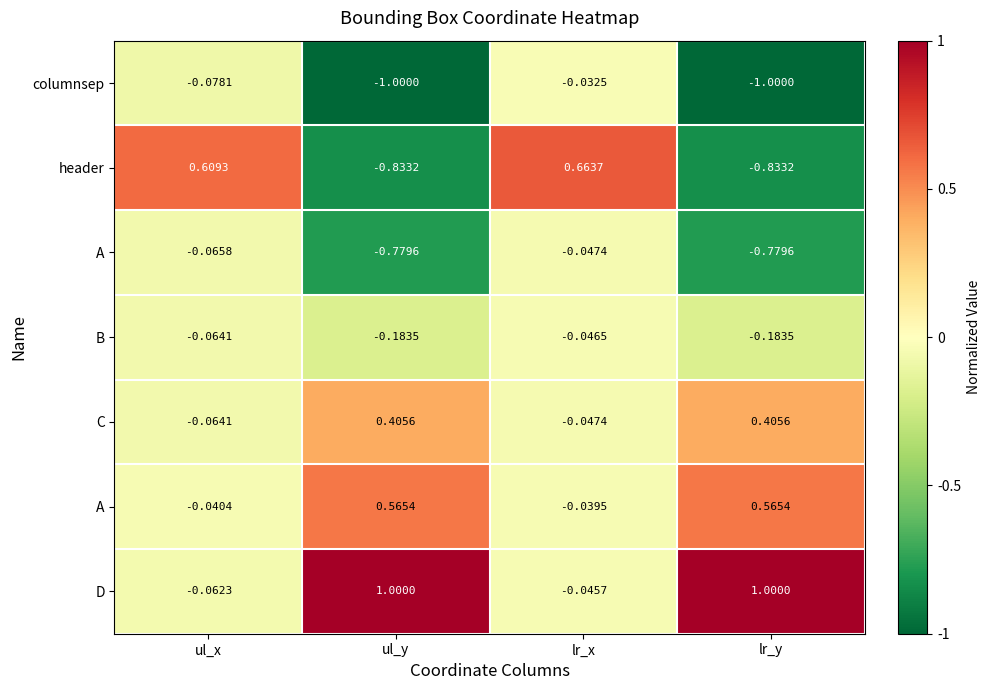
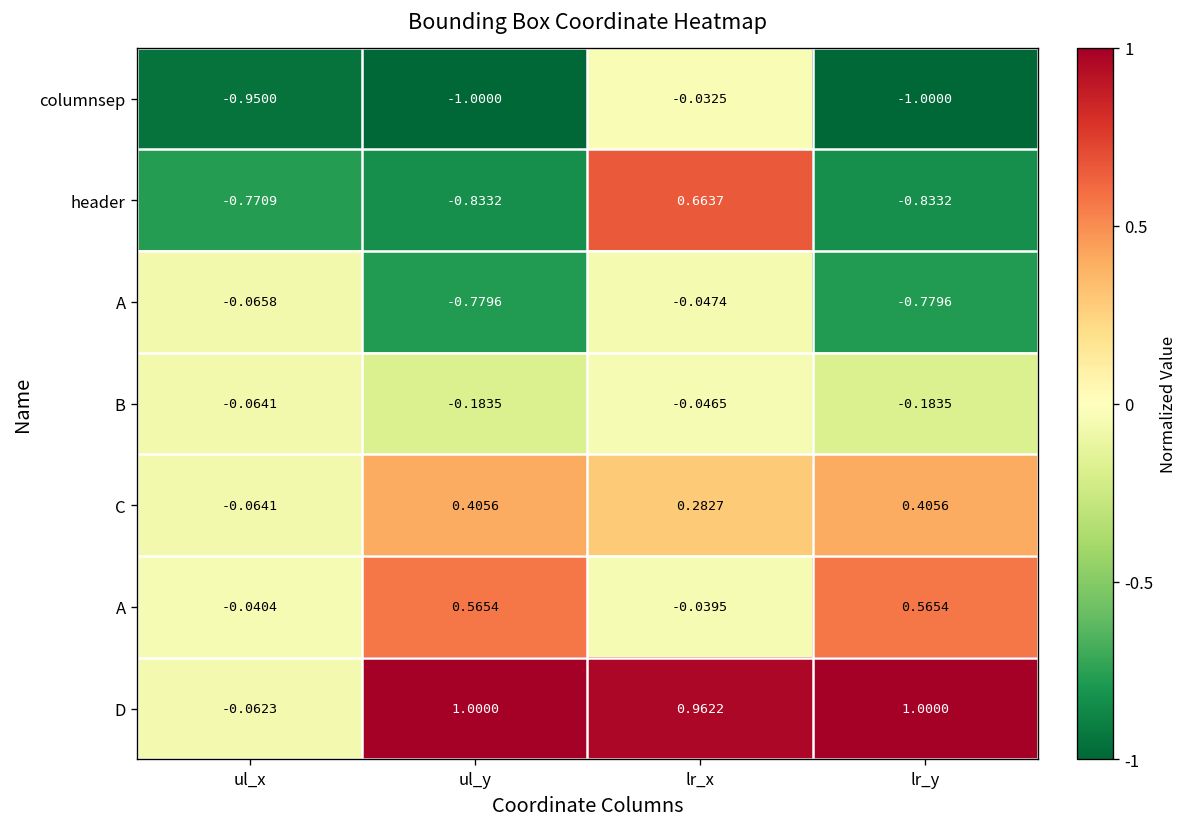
  {
    "columnsep": {
-     "ul_x": -0.0781,
+     "ul_x": -0.9500,
      "ul_y": -1.0000,
      "lr_x": -0.0325,
      "lr_y": -1.0000
    },
    "header": {
-     "ul_x": 0.6093,
+     "ul_x": -0.7709,
      "ul_y": -0.8332,
      "lr_x": 0.6637,
      "lr_y": -0.8332
    },
    "B": {
      "ul_x": -0.0641,
      "ul_y": -0.1835,
      "lr_x": -0.0465,
      "lr_y": -0.1835
    },
    "C": {
      "ul_x": -0.0641,
      "ul_y": 0.4056,
-     "lr_x": -0.0474,
+     "lr_x": 0.2827,
      "lr_y": 0.4056
    },
    "D": {
      "ul_x": -0.0623,
      "ul_y": 1.0000,
-     "lr_x": -0.0457,
+     "lr_x": 0.9622,
      "lr_y": 1.0000
    }
  }
